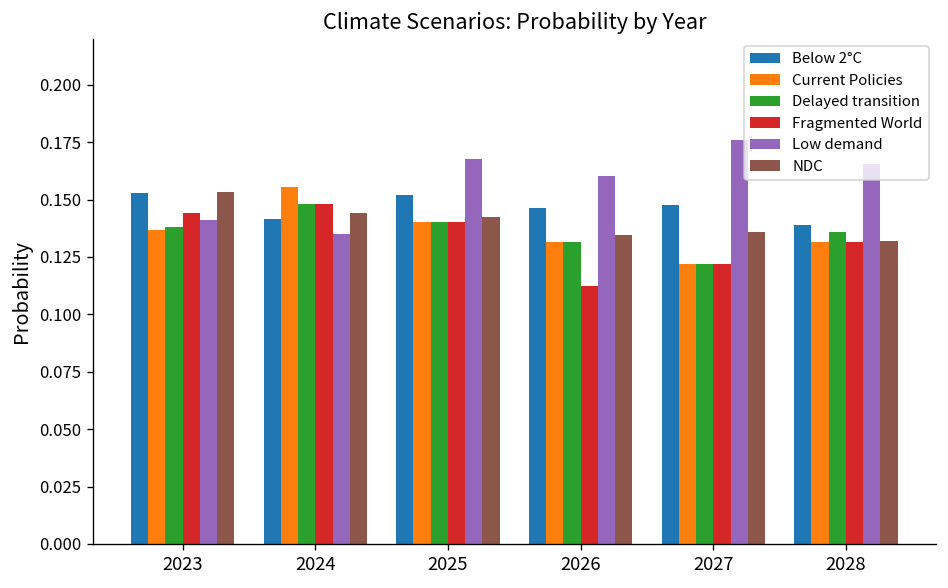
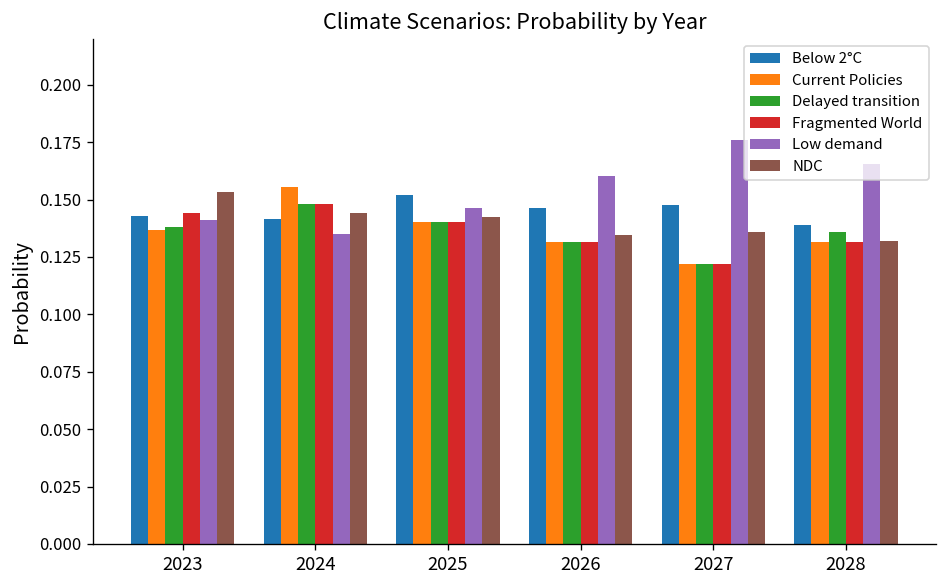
  {
    "Below 2°C": {
-     "2023": 0.153,
+     "2023": 0.143,
      "2024": 0.141,
      "2025": 0.152,
      "2026": 0.146,
      "2027": 0.148,
      "2028": 0.139
    },
    "Current Policies": {
      "2023": 0.137,
      "2024": 0.155,
      "2025": 0.140,
      "2026": 0.131,
      "2027": 0.122,
      "2028": 0.131
    },
    "Delayed transition": {
      "2023": 0.138,
      "2024": 0.148,
      "2025": 0.140,
      "2026": 0.131,
      "2027": 0.122,
      "2028": 0.136
    },
    "Fragmented World": {
      "2023": 0.144,
      "2024": 0.148,
      "2025": 0.140,
-     "2026": 0.112,
+     "2026": 0.131,
      "2027": 0.122,
      "2028": 0.131
    },
    "Low demand": {
      "2023": 0.141,
      "2024": 0.135,
-     "2025": 0.167,
+     "2025": 0.146,
      "2026": 0.160,
      "2027": 0.176
    },
    "NDC": {
      "2023": 0.153,
      "2024": 0.144,
      "2025": 0.143,
      "2026": 0.135,
      "2027": 0.136,
      "2028": 0.132
    }
  }
